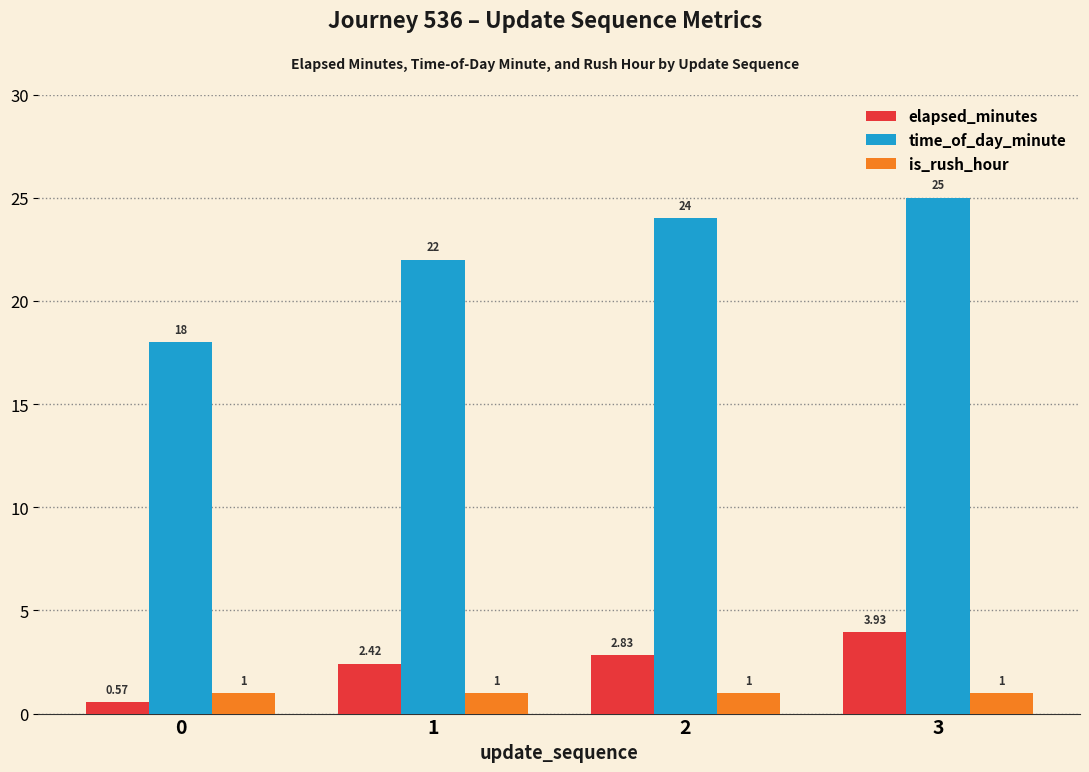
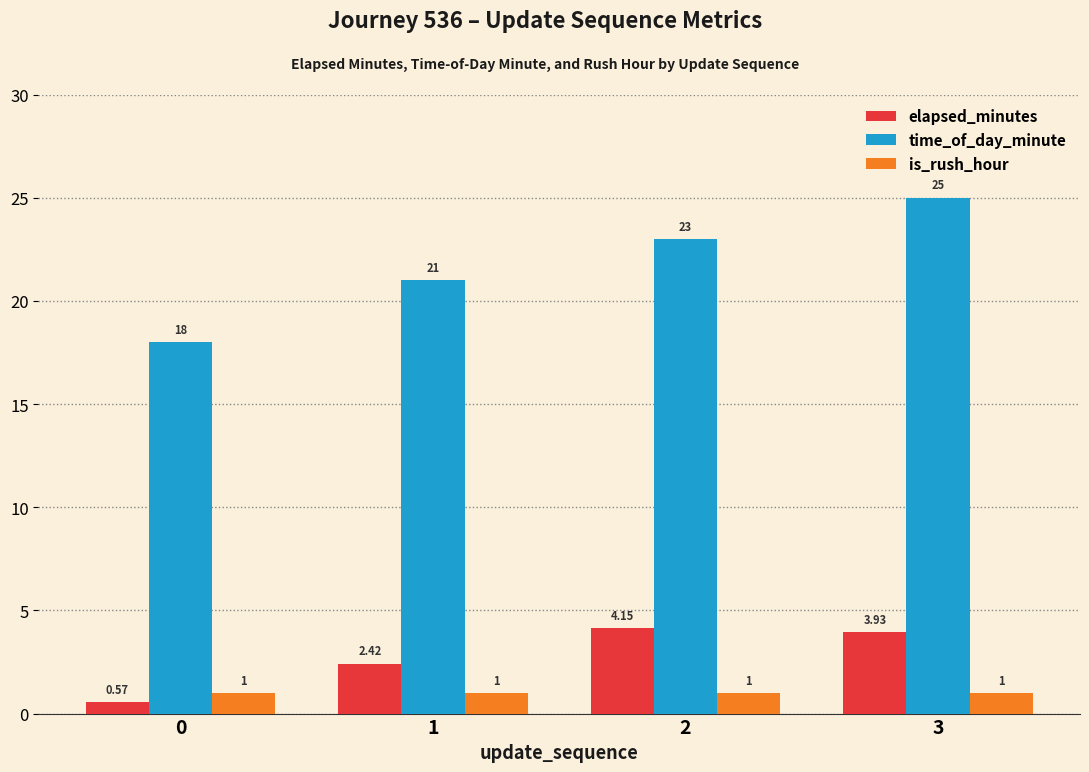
  {
    "elapsed_minutes": {
      "0": 0.57,
      "1": 2.42,
-     "2": 2.83,
+     "2": 4.15,
      "3": 3.93
    },
    "time_of_day_minute": {
      "0": 18,
-     "1": 22,
-     "2": 24,
+     "1": 21,
+     "2": 23,
      "3": 25
    },
    "is_rush_hour": {
      "0": 1,
      "1": 1,
      "2": 1,
      "3": 1
    }
  }
